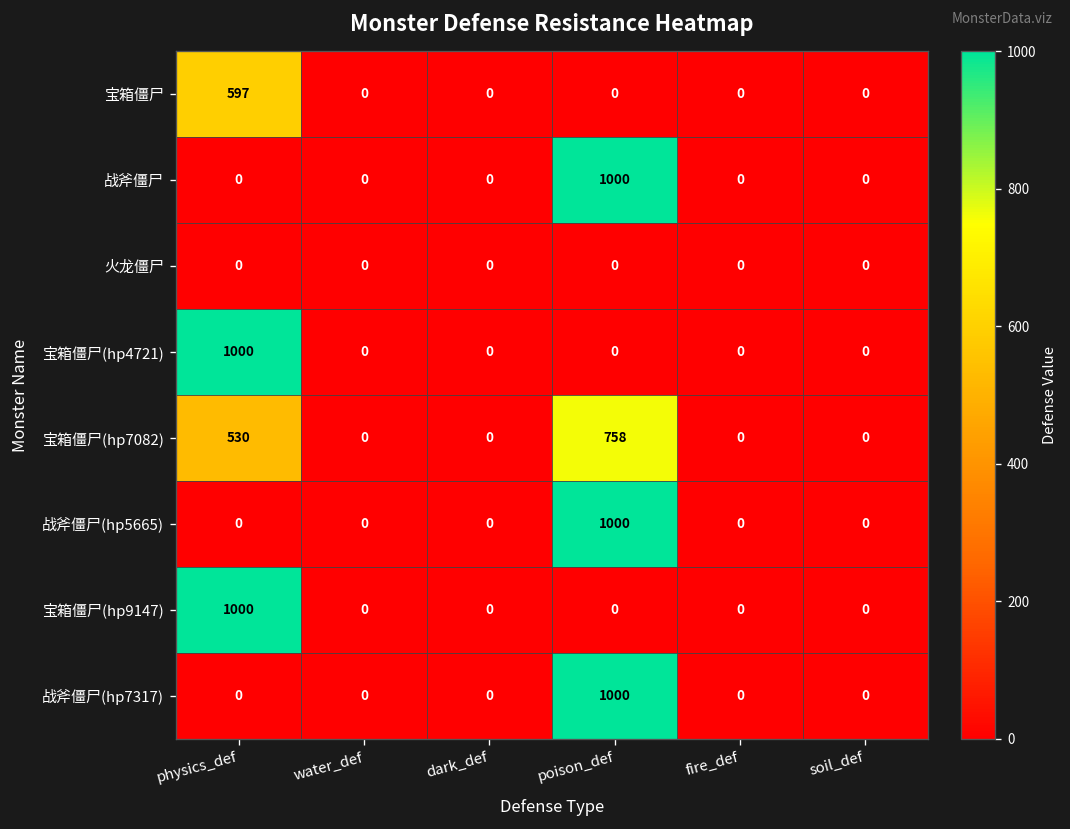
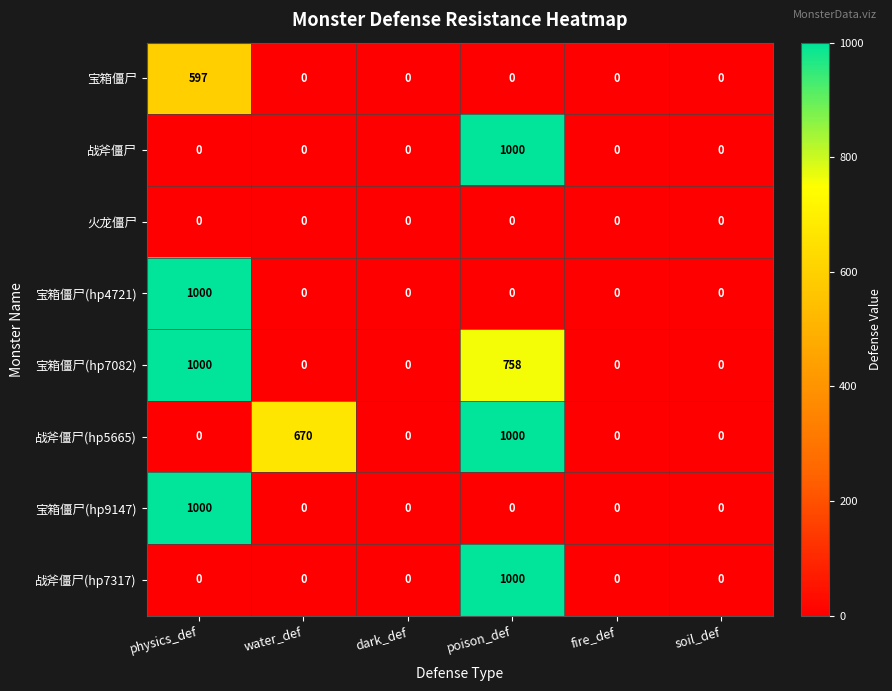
  {
    "宝箱僵尸": {
      "physics_def": 597,
      "water_def": 0,
      "dark_def": 0,
      "poison_def": 0,
      "fire_def": 0,
      "soil_def": 0
    },
    "战斧僵尸": {
      "physics_def": 0,
      "water_def": 0,
      "dark_def": 0,
      "poison_def": 1000,
      "fire_def": 0,
      "soil_def": 0
    },
    "火龙僵尸": {
      "physics_def": 0,
      "water_def": 0,
      "dark_def": 0,
      "poison_def": 0,
      "fire_def": 0,
      "soil_def": 0
    },
    "宝箱僵尸(hp4721)": {
      "physics_def": 1000,
      "water_def": 0,
      "dark_def": 0,
      "poison_def": 0,
      "fire_def": 0,
      "soil_def": 0
    },
    "宝箱僵尸(hp7082)": {
-     "physics_def": 530,
+     "physics_def": 1000,
      "water_def": 0,
      "dark_def": 0,
      "poison_def": 758,
      "fire_def": 0,
      "soil_def": 0
    },
    "战斧僵尸(hp5665)": {
      "physics_def": 0,
-     "water_def": 0,
+     "water_def": 670,
      "dark_def": 0,
      "poison_def": 1000,
      "fire_def": 0,
      "soil_def": 0
    },
    "宝箱僵尸(hp9147)": {
      "physics_def": 1000,
      "water_def": 0,
      "dark_def": 0,
      "poison_def": 0,
      "fire_def": 0,
      "soil_def": 0
    },
    "战斧僵尸(hp7317)": {
      "physics_def": 0,
      "water_def": 0,
      "dark_def": 0,
      "poison_def": 1000,
      "fire_def": 0,
      "soil_def": 0
    }
  }
